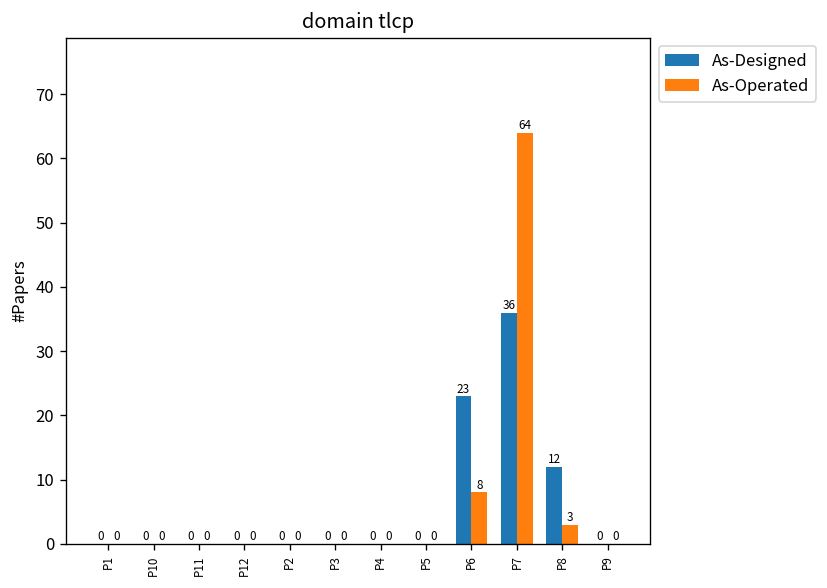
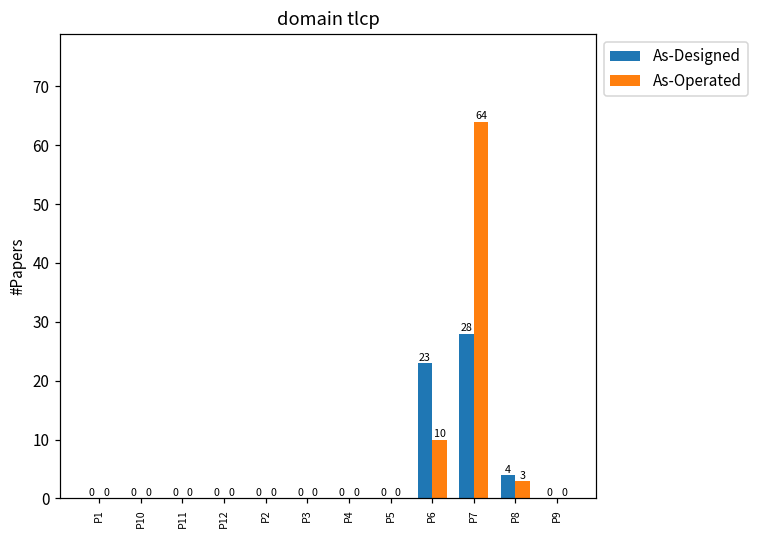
  {
    "As-Designed": {
      "P1": 0,
      "P10": 0,
      "P11": 0,
      "P12": 0,
      "P2": 0,
      "P3": 0,
      "P4": 0,
      "P5": 0,
      "P6": 23,
-     "P7": 36,
-     "P8": 12,
+     "P7": 28,
+     "P8": 4,
      "P9": 0
    },
    "As-Operated": {
      "P1": 0,
      "P10": 0,
      "P11": 0,
      "P12": 0,
      "P2": 0,
      "P3": 0,
      "P4": 0,
      "P5": 0,
-     "P6": 8,
+     "P6": 10,
      "P7": 64,
      "P8": 3,
      "P9": 0
    }
  }
